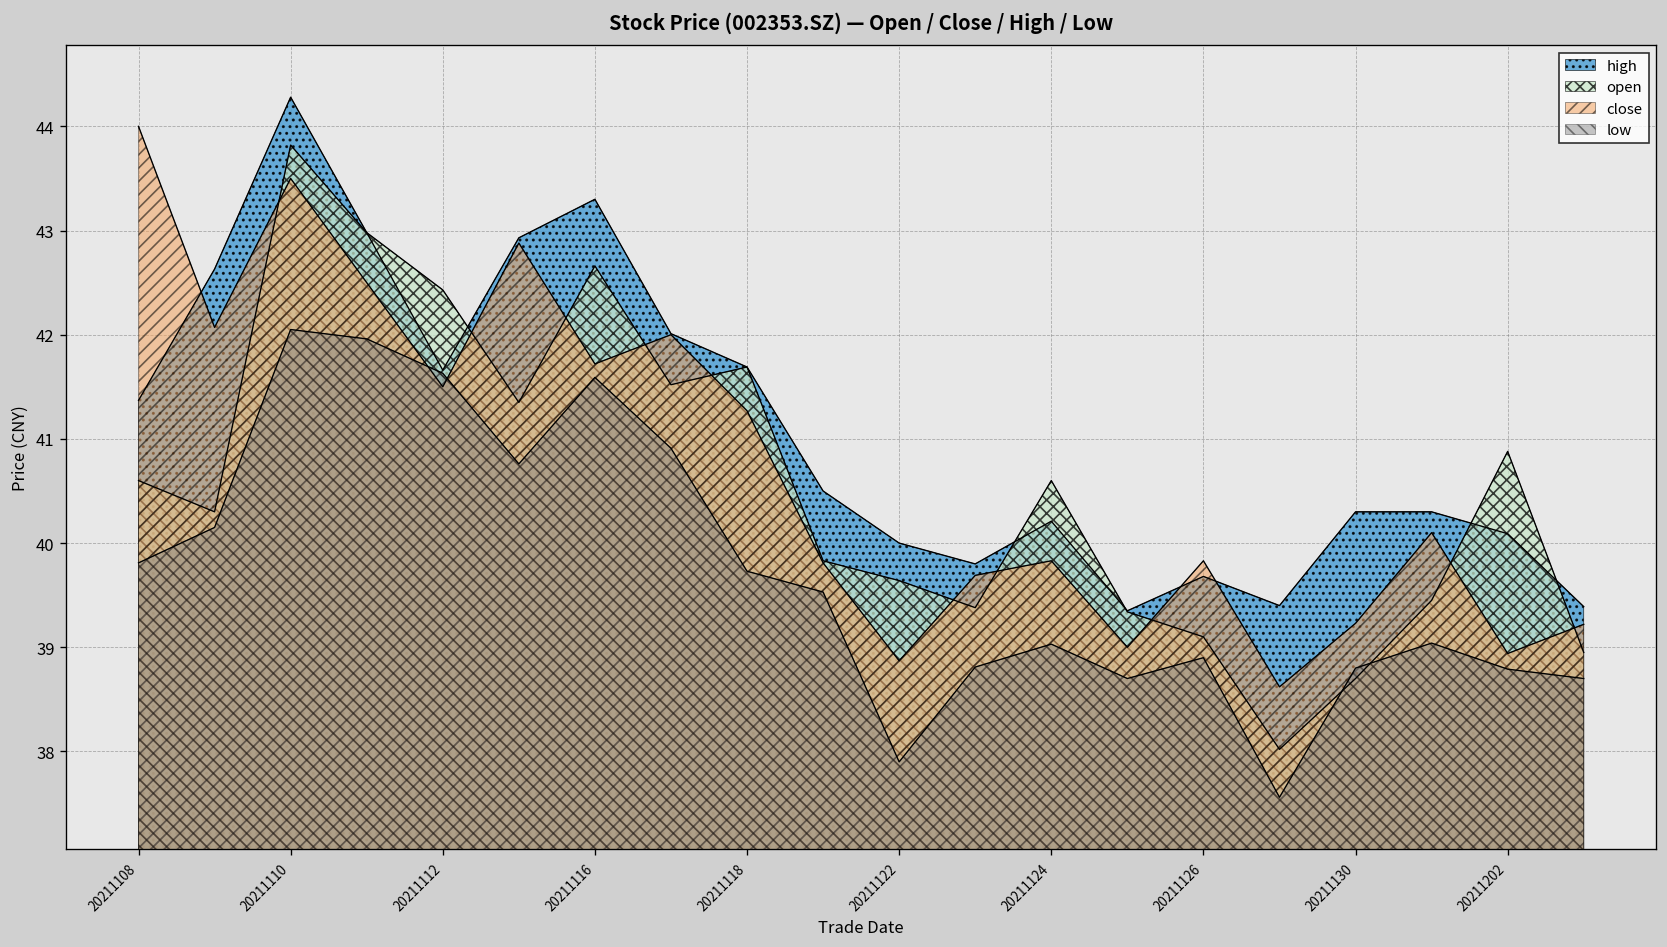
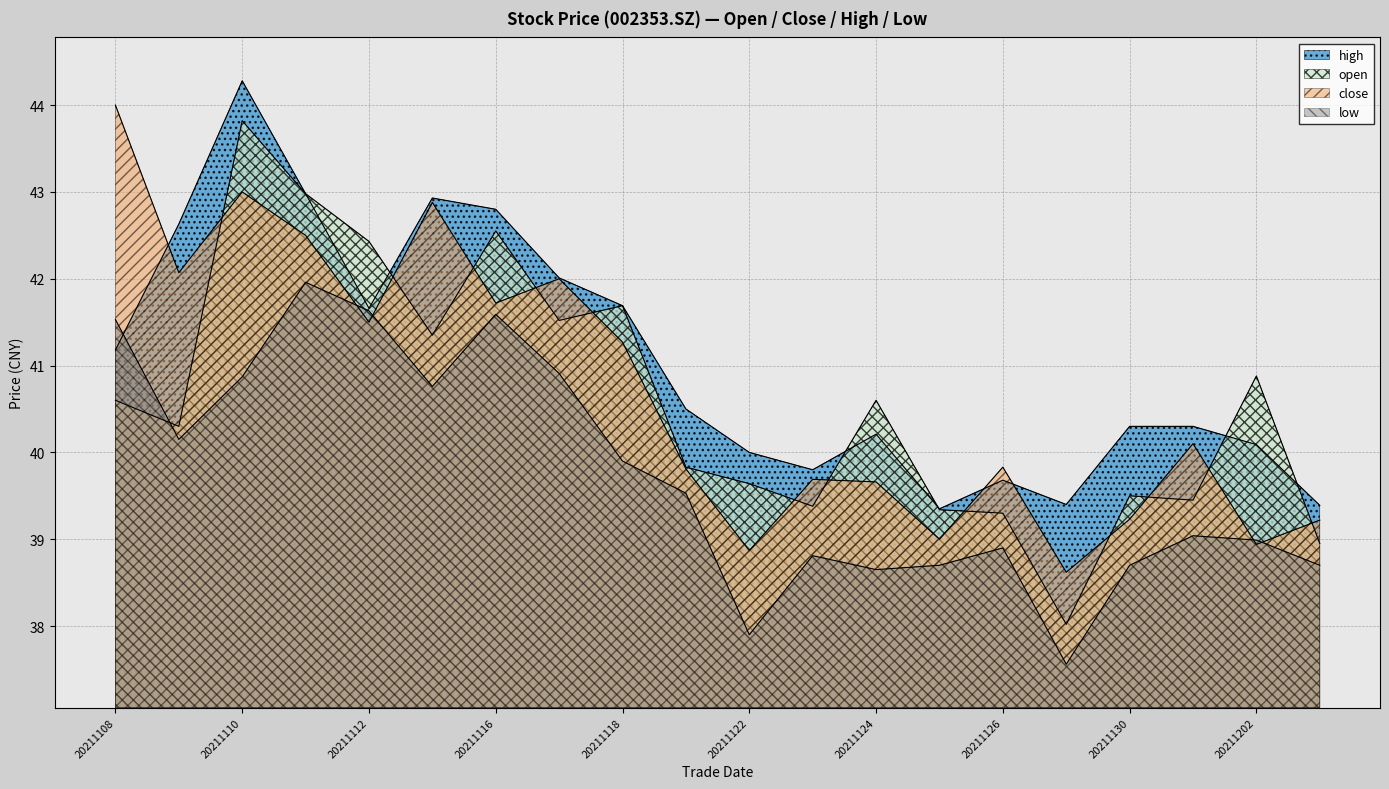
  {
    "high": {
-     "20211108": 41.4,
+     "20211108": 41.2,
      "20211110": 44.3,
      "20211112": 41.7,
-     "20211116": 43.3,
+     "20211116": 42.8,
      "20211122": 40.0,
      "20211124": 40.2,
      "20211126": 39.7,
      "20211130": 40.3,
      "20211202": 40.1
    },
    "open": {
      "20211108": 40.6,
      "20211110": 43.8,
      "20211112": 42.4,
-     "20211116": 42.7,
+     "20211116": 42.6,
      "20211122": 39.6,
      "20211124": 40.6,
-     "20211126": 39.1,
-     "20211130": 38.7,
+     "20211126": 39.3,
+     "20211130": 39.5,
      "20211202": 40.9
    },
    "close": {
      "20211108": 44.0,
-     "20211110": 43.5,
+     "20211110": 43.0,
      "20211112": 41.5,
      "20211116": 41.7,
      "20211118": 41.3,
      "20211122": 38.9,
-     "20211124": 39.8,
+     "20211124": 39.7,
      "20211126": 39.8,
      "20211130": 39.2,
      "20211202": 38.9
    },
    "low": {
-     "20211108": 39.8,
-     "20211110": 42.1,
+     "20211108": 41.5,
+     "20211110": 40.9,
      "20211112": 41.6,
      "20211116": 41.6,
-     "20211118": 39.7,
+     "20211118": 39.9,
      "20211122": 37.9,
-     "20211124": 39.0,
+     "20211124": 38.7,
      "20211126": 38.9,
-     "20211130": 38.8,
-     "20211202": 38.8
+     "20211130": 38.7,
+     "20211202": 39.0
    }
  }
